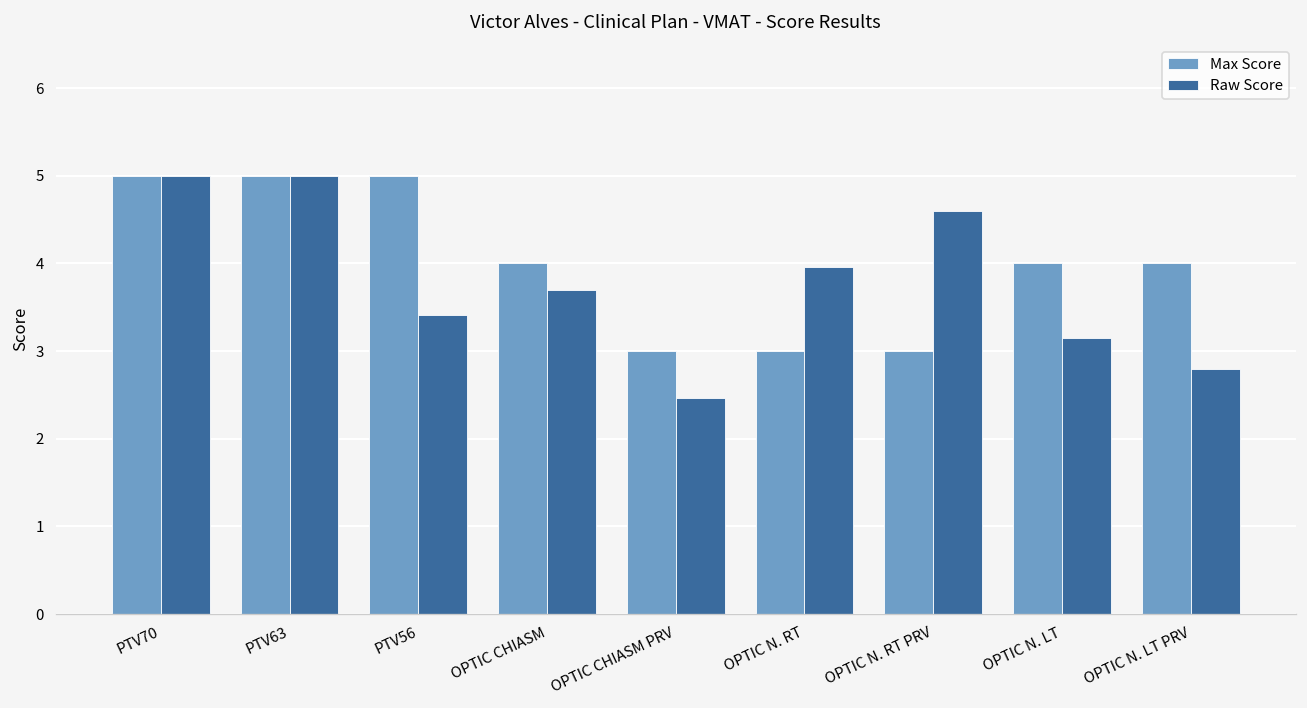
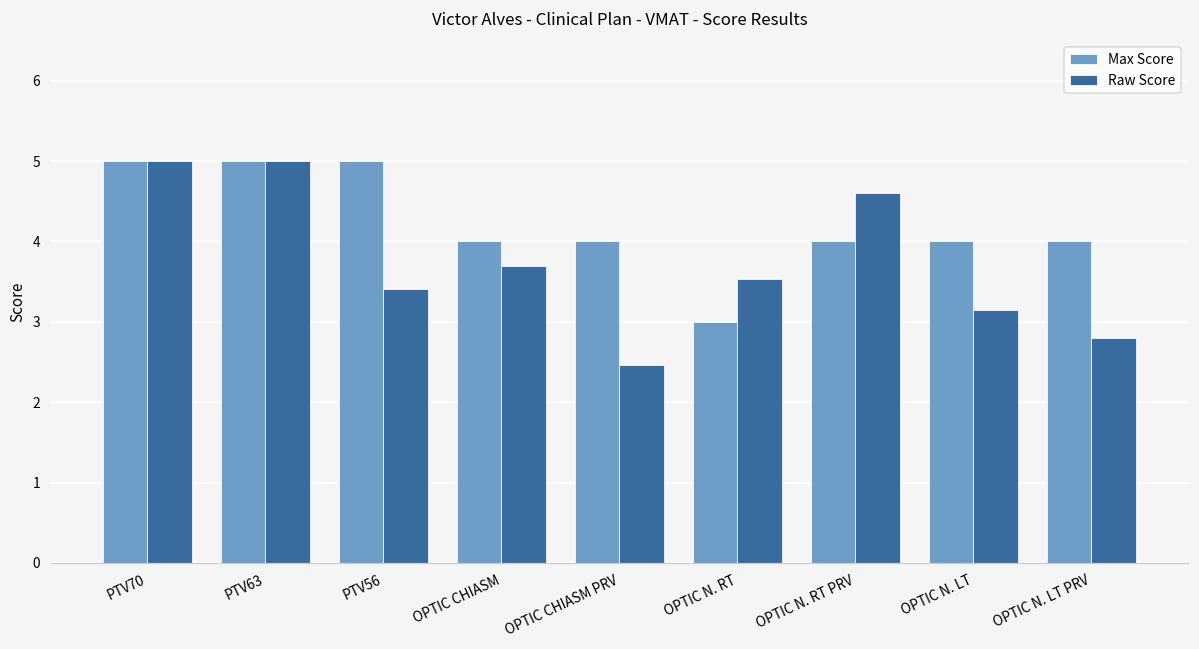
  {
    "Max Score": {
      "PTV70": 5,
      "PTV63": 5,
      "PTV56": 5,
      "OPTIC CHIASM": 4,
-     "OPTIC CHIASM PRV": 3,
+     "OPTIC CHIASM PRV": 4,
      "OPTIC N. RT": 3,
-     "OPTIC N. RT PRV": 3,
+     "OPTIC N. RT PRV": 4,
      "OPTIC N. LT": 4,
      "OPTIC N. LT PRV": 4
    },
    "Raw Score": {
      "PTV70": 5.0,
      "PTV63": 5.0,
      "PTV56": 3.4,
      "OPTIC CHIASM": 3.7,
      "OPTIC CHIASM PRV": 2.5,
-     "OPTIC N. RT": 4.0,
+     "OPTIC N. RT": 3.5,
      "OPTIC N. RT PRV": 4.6,
      "OPTIC N. LT": 3.2,
      "OPTIC N. LT PRV": 2.8
    }
  }
